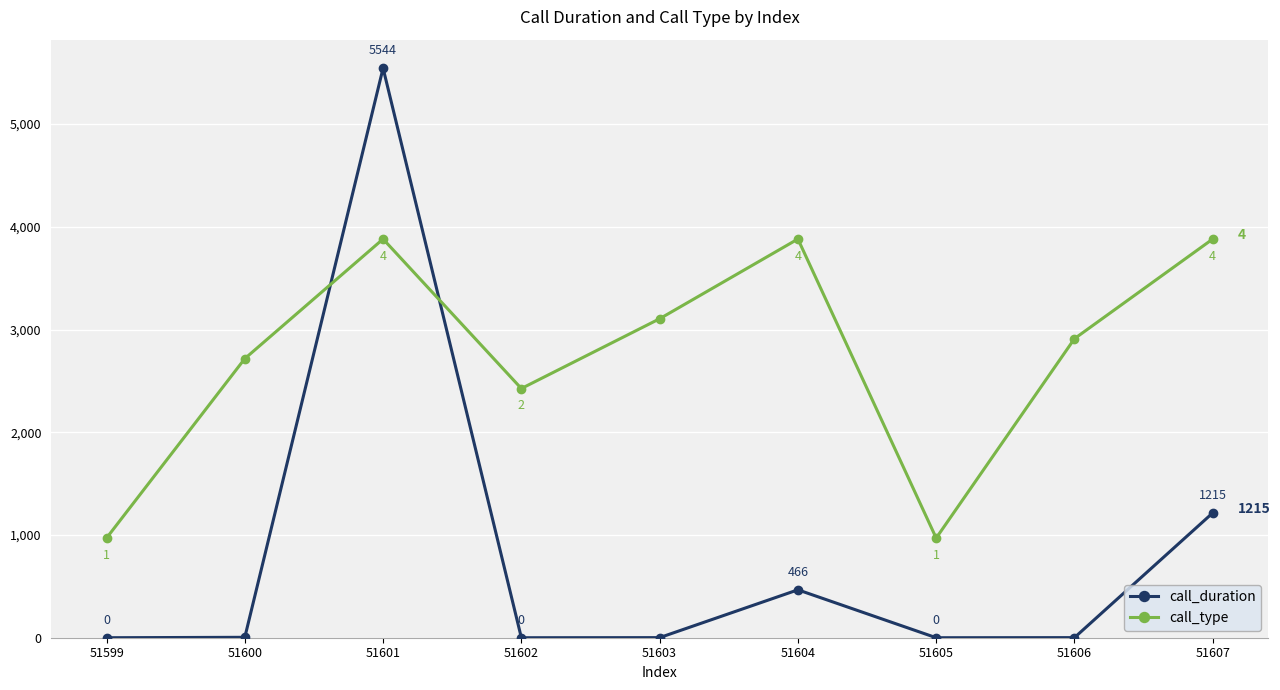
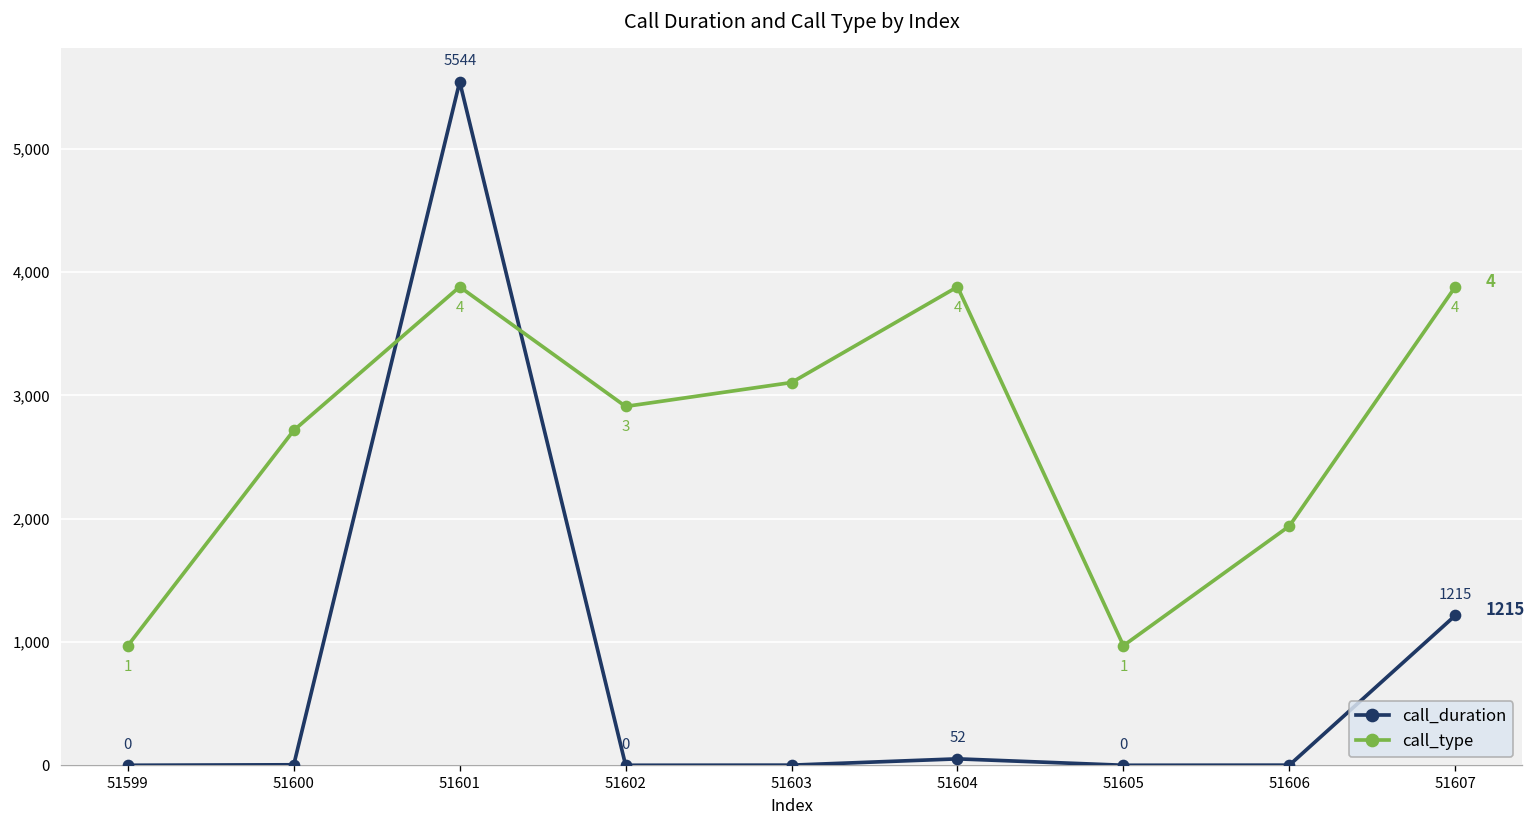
  {
    "call_duration": {
      "51599": "0",
      "51601": "5544",
      "51602": "0",
-     "51604": "466",
+     "51604": "52",
      "51605": "0",
      "51607": "1215"
    },
    "call_type": {
-     "51602": "2",
-     "51606": "2,910"
+     "51602": "3",
+     "51606": "1,940"
    }
  }
